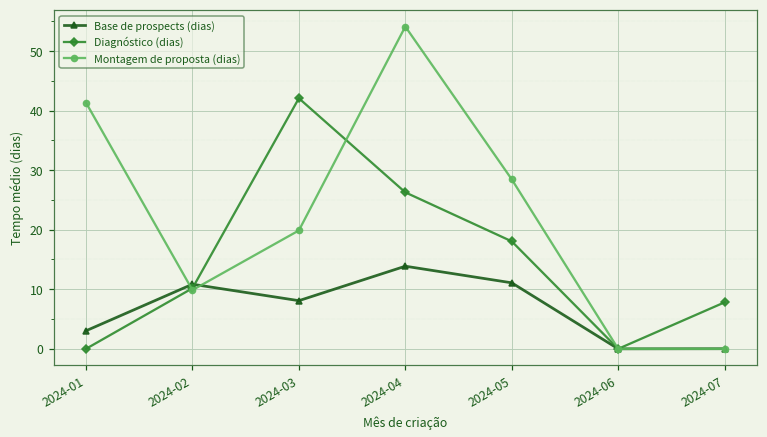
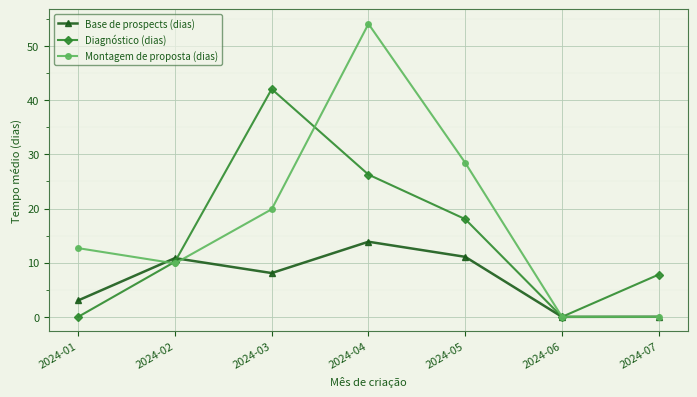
  {
    "Montagem de proposta (dias)": {
-     "2024-01": 41,
+     "2024-01": 13,
      "2024-03": 20,
      "2024-04": 54,
      "2024-05": 28
    }
  }
